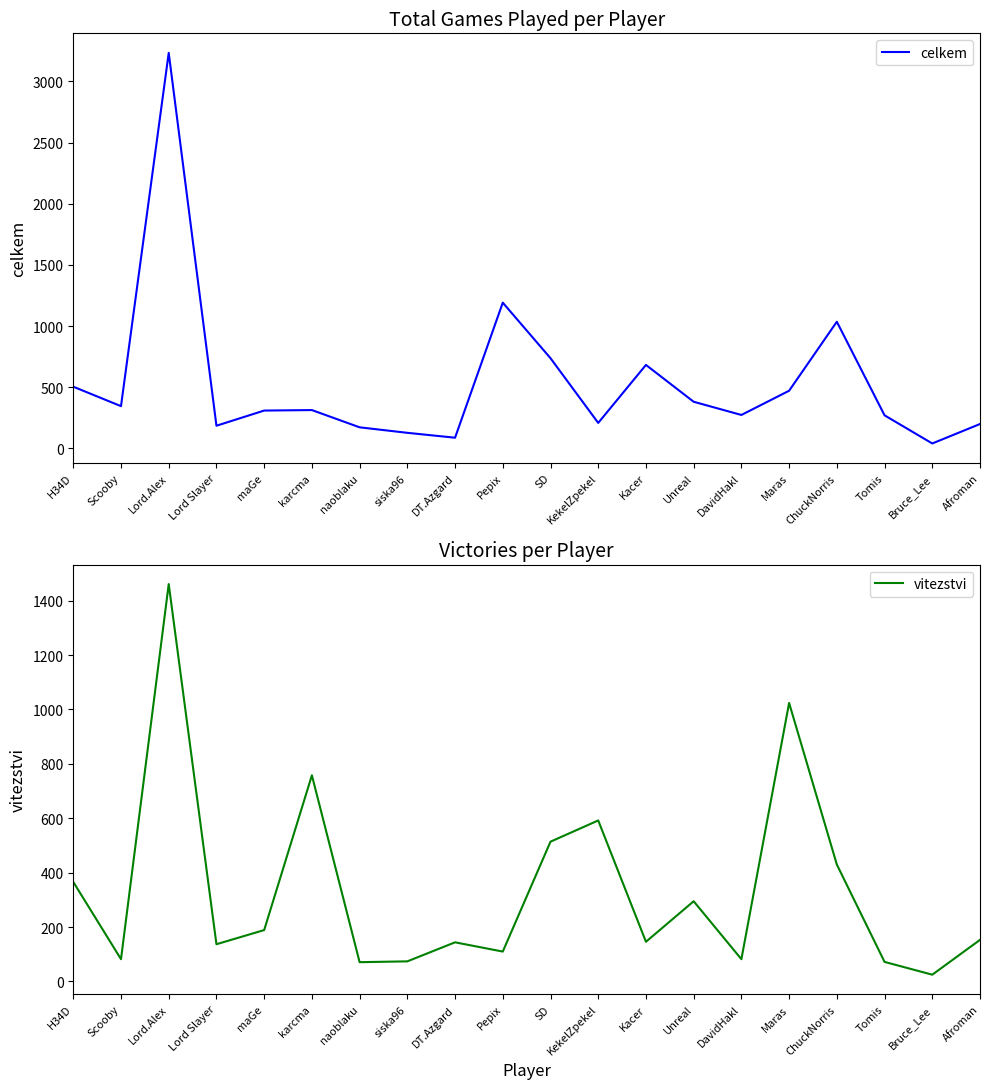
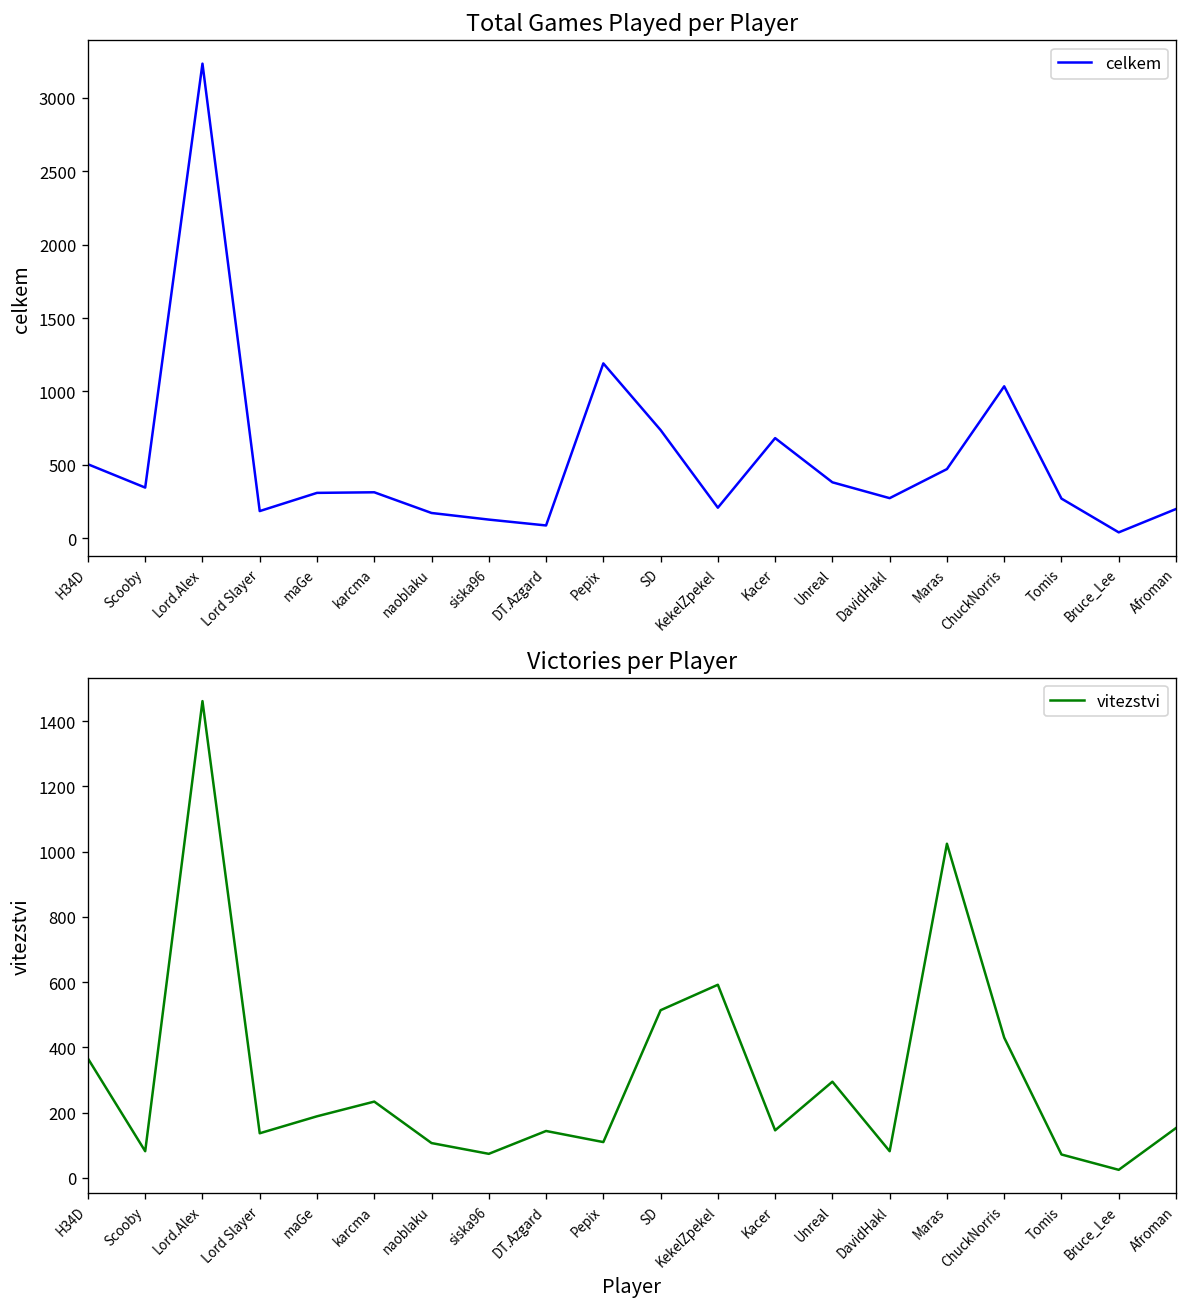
  {
    "Total Games Played per Player": {
      "H34D": 500,
      "Scooby": 350,
      "Lord.Alex": 3230,
      "Lord Slayer": 190,
      "maGe": 310,
      "karcma": 310,
      "naoblaku": 170,
      "siska96": 130,
      "DT.Azgard": 90,
      "Pepix": 1190,
      "SD": 740,
      "KekelZpekel": 210,
      "Kacer": 680,
      "Unreal": 380,
      "DavidHakl": 270,
      "Maras": 470,
      "ChuckNorris": 1040,
      "Tomis": 270,
      "Bruce_Lee": 40,
      "Afroman": 200
    },
    "Victories per Player": {
      "H34D": 370,
      "Scooby": 80,
      "Lord.Alex": 1460,
      "Lord Slayer": 140,
      "maGe": 190,
-     "karcma": 760,
-     "naoblaku": 70,
+     "karcma": 230,
+     "naoblaku": 110,
      "siska96": 70,
      "DT.Azgard": 140,
      "Pepix": 110,
      "SD": 510,
      "KekelZpekel": 590,
      "Kacer": 150,
      "Unreal": 300,
      "DavidHakl": 80,
      "Maras": 1020,
      "ChuckNorris": 430,
      "Tomis": 70,
      "Bruce_Lee": 30,
      "Afroman": 150
    }
  }
